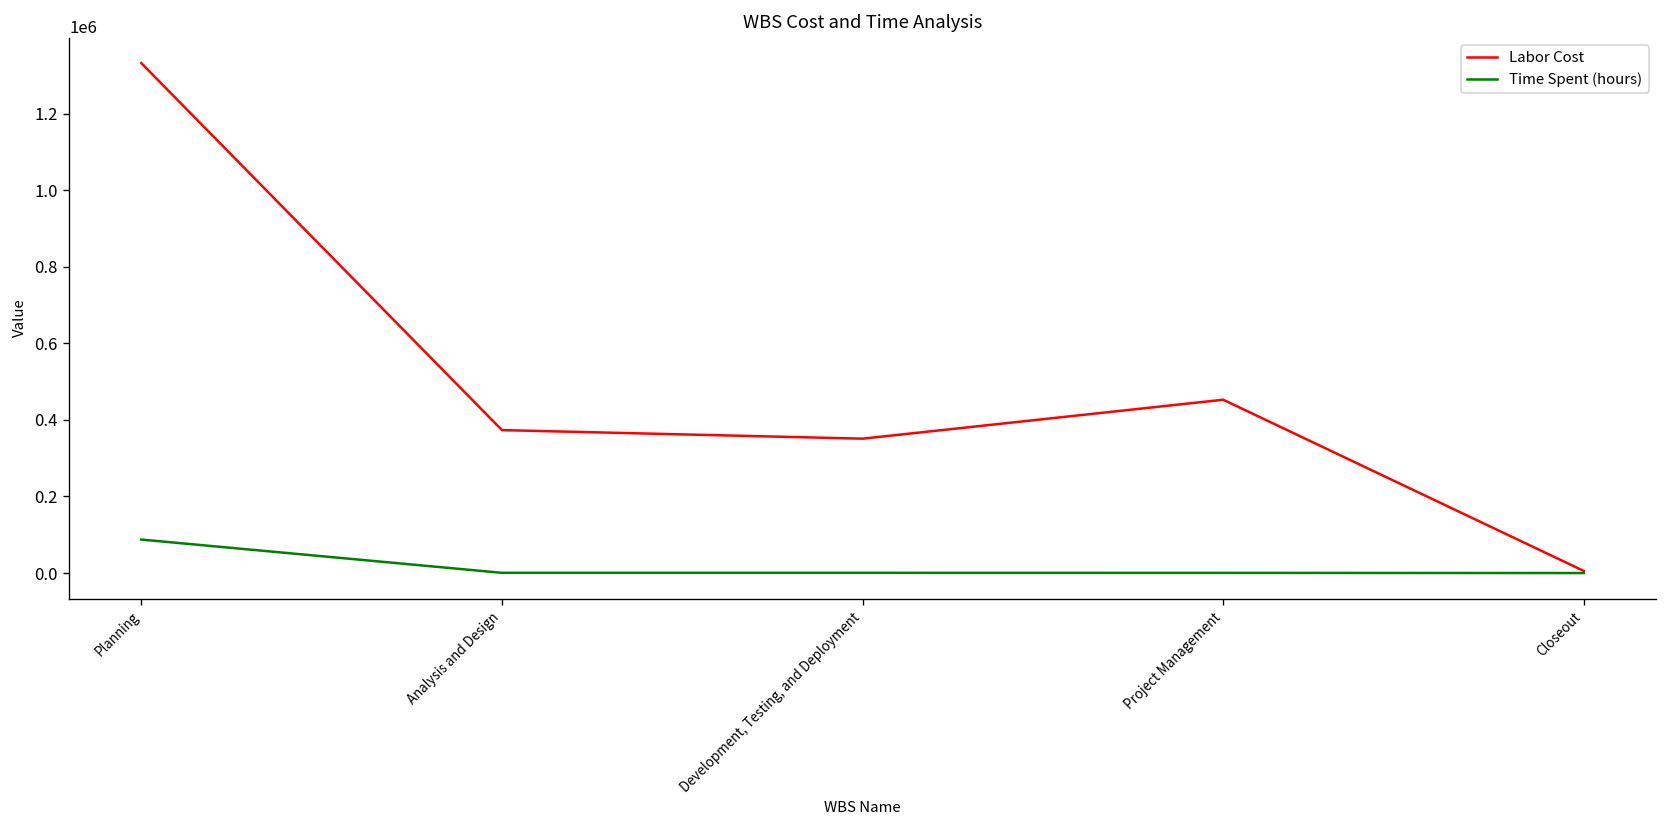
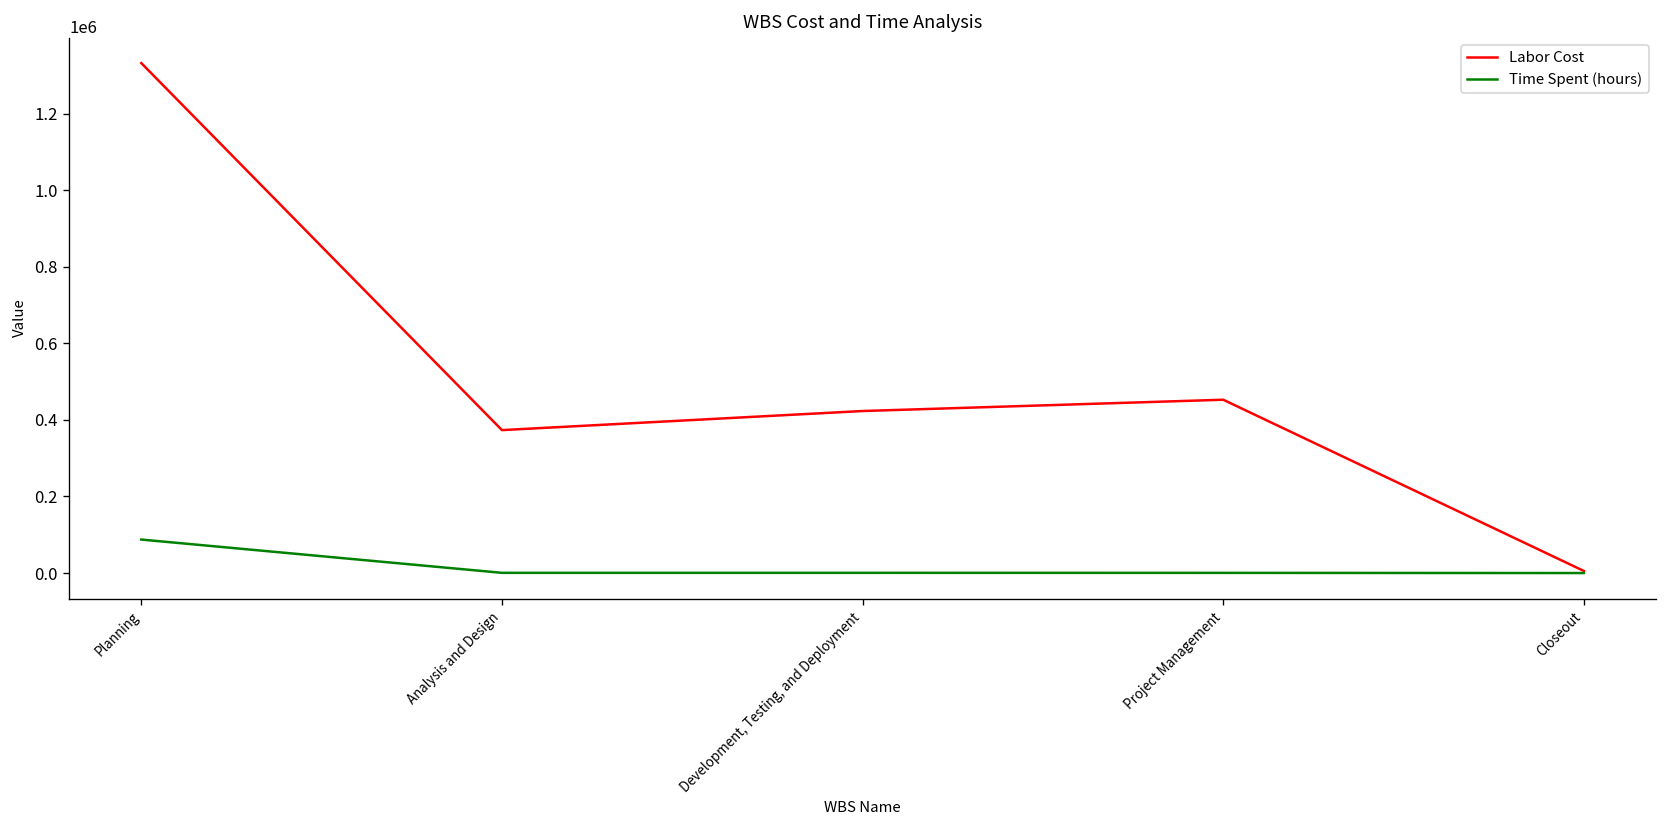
  {
    "Labor Cost": {
      "Planning": 1330000,
      "Analysis and Design": 370000,
-     "Development, Testing, and Deployment": 350000,
+     "Development, Testing, and Deployment": 420000,
      "Project Management": 450000
    },
    "Time Spent (hours)": {
      "Planning": 90000,
      "Analysis and Design": 0,
      "Development, Testing, and Deployment": 0,
      "Project Management": 0
    }
  }
